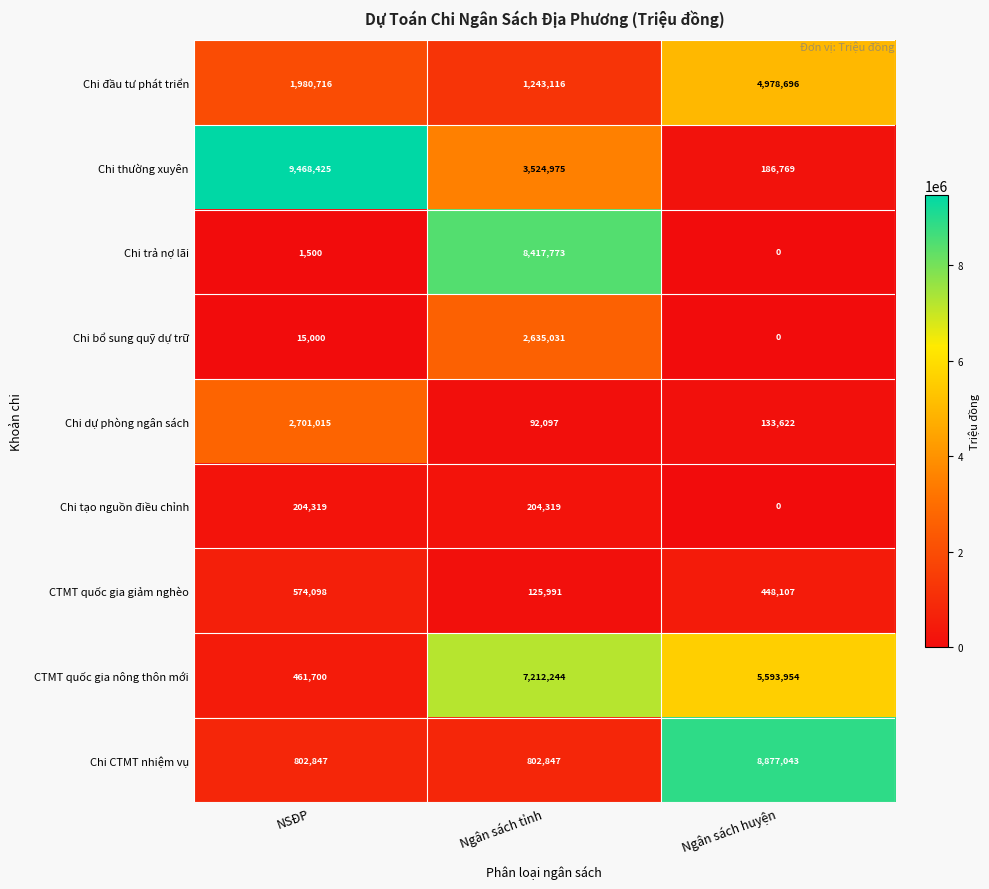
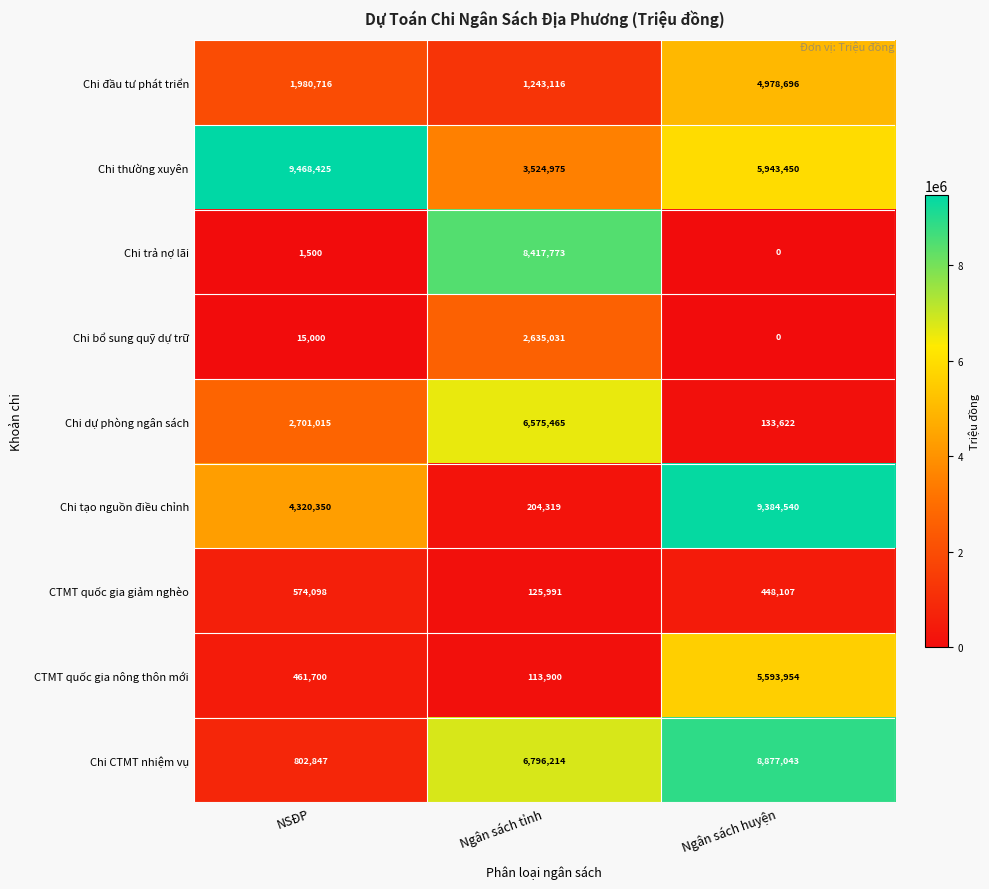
  {
    "Chi đầu tư phát triển": {
      "NSĐP": "1,980,716",
      "Ngân sách tỉnh": "1,243,116"
    },
    "Chi thường xuyên": {
      "NSĐP": "9,468,425",
      "Ngân sách tỉnh": "3,524,975",
-     "Ngân sách huyện": "186,769"
+     "Ngân sách huyện": "5,943,450"
    },
    "Chi trả nợ lãi": {
      "NSĐP": "1,500",
      "Ngân sách tỉnh": "8,417,773",
      "Ngân sách huyện": "0"
    },
    "Chi bổ sung quỹ dự trữ": {
      "NSĐP": "15,000",
      "Ngân sách tỉnh": "2,635,031",
      "Ngân sách huyện": "0"
    },
    "Chi dự phòng ngân sách": {
      "NSĐP": "2,701,015",
-     "Ngân sách tỉnh": "92,097",
+     "Ngân sách tỉnh": "6,575,465",
      "Ngân sách huyện": "133,622"
    },
    "Chi tạo nguồn điều chỉnh": {
-     "NSĐP": "204,319",
+     "NSĐP": "4,320,350",
      "Ngân sách tỉnh": "204,319",
-     "Ngân sách huyện": "0"
+     "Ngân sách huyện": "9,384,540"
    },
    "CTMT quốc gia giảm nghèo": {
      "NSĐP": "574,098",
      "Ngân sách tỉnh": "125,991",
      "Ngân sách huyện": "448,107"
    },
    "CTMT quốc gia nông thôn mới": {
      "NSĐP": "461,700",
-     "Ngân sách tỉnh": "7,212,244",
+     "Ngân sách tỉnh": "113,900",
      "Ngân sách huyện": "5,593,954"
    },
    "Chi CTMT nhiệm vụ": {
      "NSĐP": "802,847",
-     "Ngân sách tỉnh": "802,847",
+     "Ngân sách tỉnh": "6,796,214",
      "Ngân sách huyện": "8,877,043"
    }
  }
